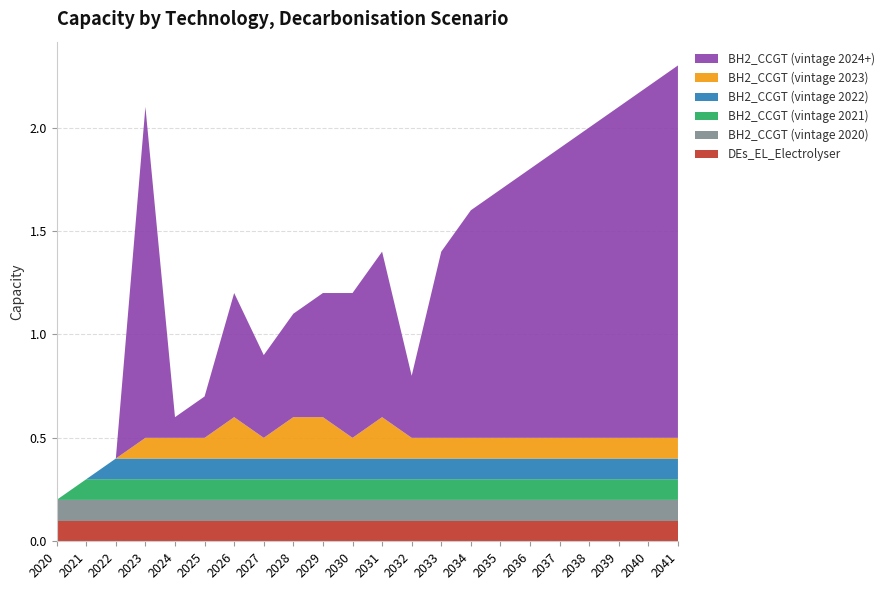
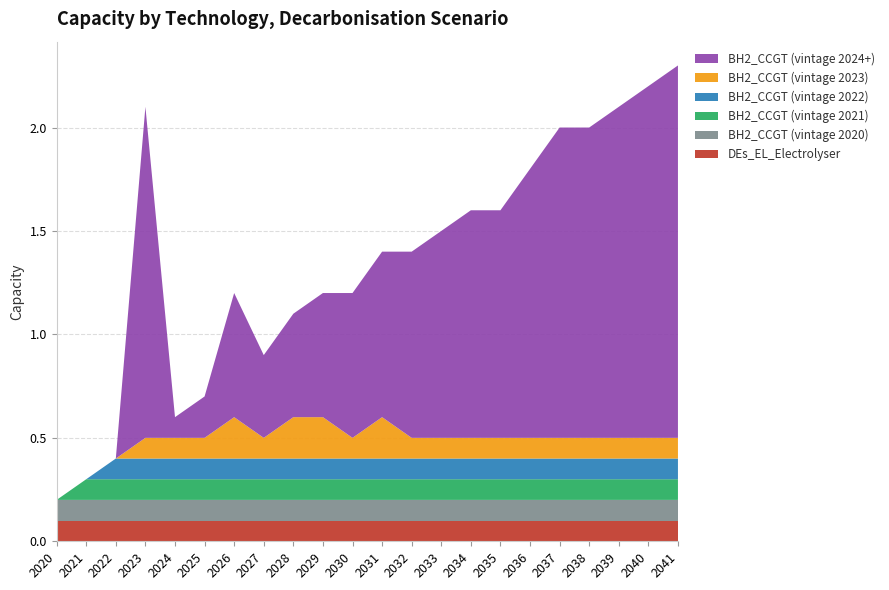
  {
    "DEs_EL_Electrolyser": {
      "2020": 0.1,
      "2021": 0.1,
      "2022": 0.1,
      "2023": 0.1,
      "2024": 0.1,
      "2025": 0.1,
      "2026": 0.1,
      "2027": 0.1,
      "2028": 0.1,
      "2029": 0.1,
      "2030": 0.1,
      "2031": 0.1,
      "2032": 0.1,
      "2033": 0.1,
      "2034": 0.1,
      "2035": 0.1,
      "2036": 0.1,
      "2037": 0.1,
      "2038": 0.1,
      "2039": 0.1,
      "2040": 0.1,
      "2041": 0.1
    },
    "BH2_CCGT (vintage 2024+)": {
      "2023": 1.6,
      "2024": 0.1,
      "2025": 0.2,
      "2026": 0.6,
      "2027": 0.4,
      "2028": 0.5,
      "2029": 0.6,
      "2030": 0.7,
      "2031": 0.8,
-     "2032": 0.3,
-     "2033": 0.9,
+     "2032": 0.9,
+     "2033": 1.0,
      "2034": 1.1,
-     "2035": 1.2,
+     "2035": 1.1,
      "2036": 1.3,
-     "2037": 1.4,
+     "2037": 1.5,
      "2038": 1.5,
      "2039": 1.6,
      "2040": 1.7,
      "2041": 1.8
    }
  }
